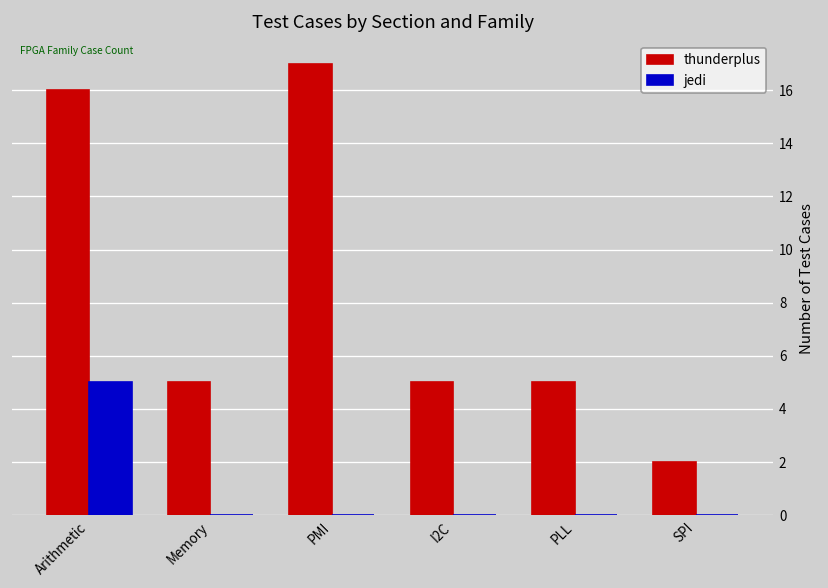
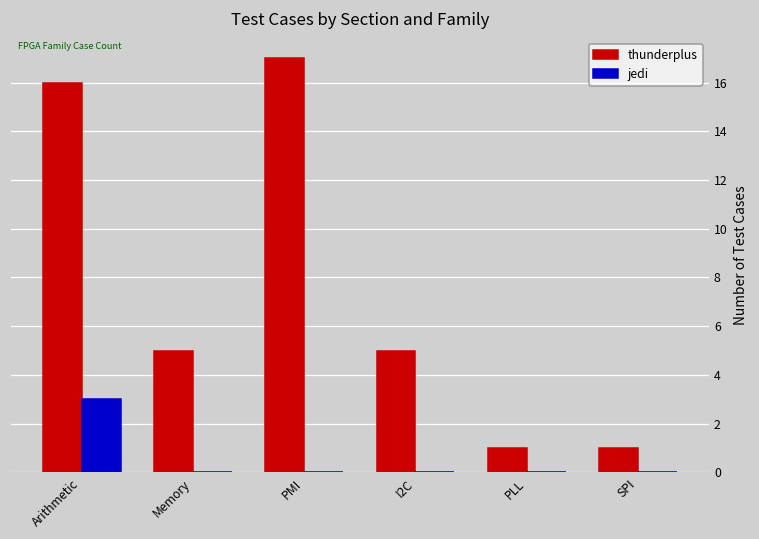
  {
    "thunderplus": {
      "Arithmetic": 16,
      "Memory": 5,
      "PMI": 17,
      "I2C": 5,
-     "PLL": 5,
-     "SPI": 2
+     "PLL": 1,
+     "SPI": 1
    },
    "jedi": {
-     "Arithmetic": 5,
+     "Arithmetic": 3,
      "Memory": 0,
      "PMI": 0,
      "I2C": 0,
      "PLL": 0,
      "SPI": 0
    }
  }
